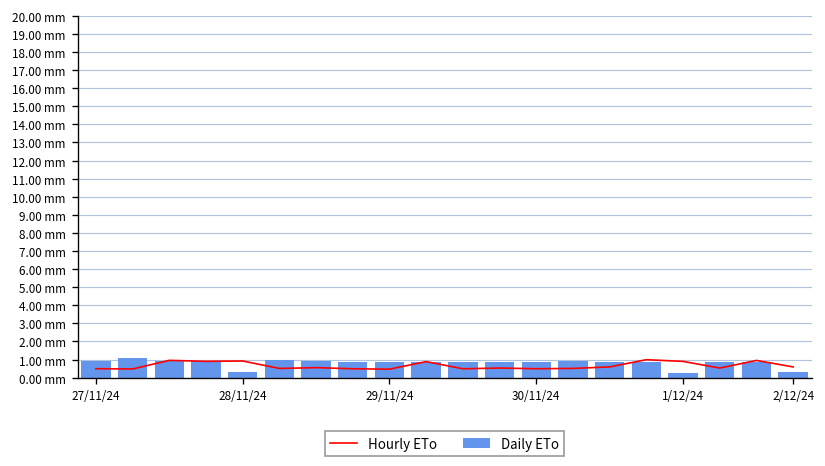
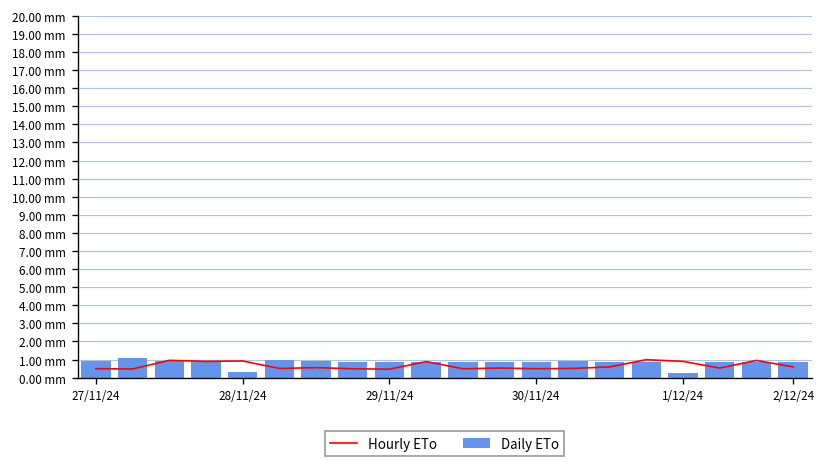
  {
    "Hourly ETo": {
      "27/11/24": "0.5 mm",
      "28/11/24": "0.9 mm",
      "29/11/24": "0.5 mm",
      "30/11/24": "0.5 mm",
      "1/12/24": "0.9 mm",
      "2/12/24": "0.6 mm"
    },
    "Daily ETo": {
      "27/11/24": "0.9 mm",
      "28/11/24": "0.3 mm",
      "29/11/24": "0.9 mm",
      "30/11/24": "0.9 mm",
      "1/12/24": "0.3 mm",
-     "2/12/24": "0.3 mm"
+     "2/12/24": "0.9 mm"
    }
  }
